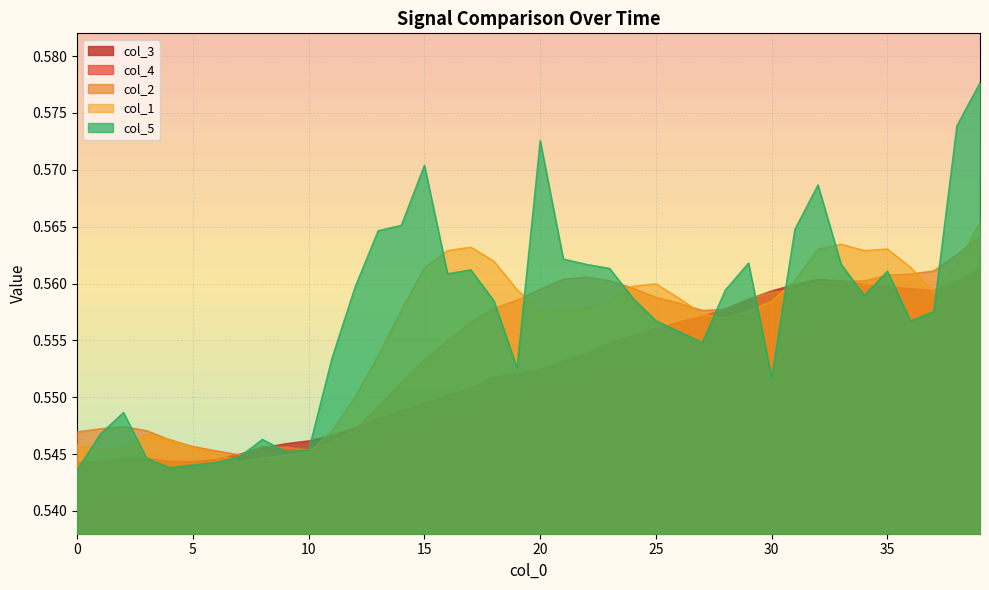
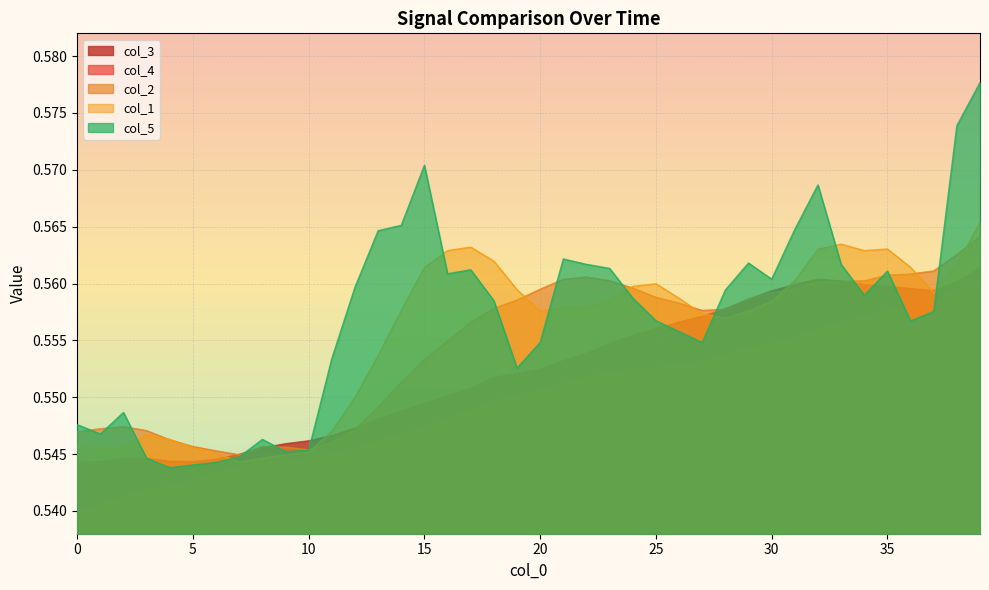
  {
    "col_5": {
-     "0": 0.5436,
+     "0": 0.5476,
      "5": 0.5440,
      "15": 0.5704,
-     "20": 0.5726,
+     "20": 0.5548,
      "25": 0.5567,
-     "30": 0.5517,
+     "30": 0.5604,
      "35": 0.5611
    }
  }
